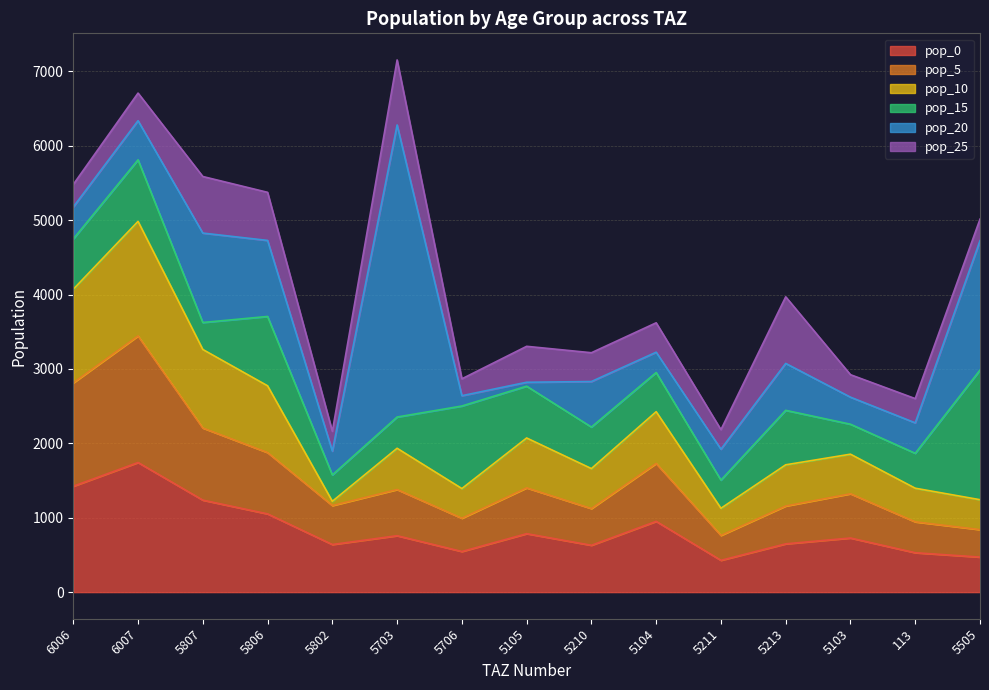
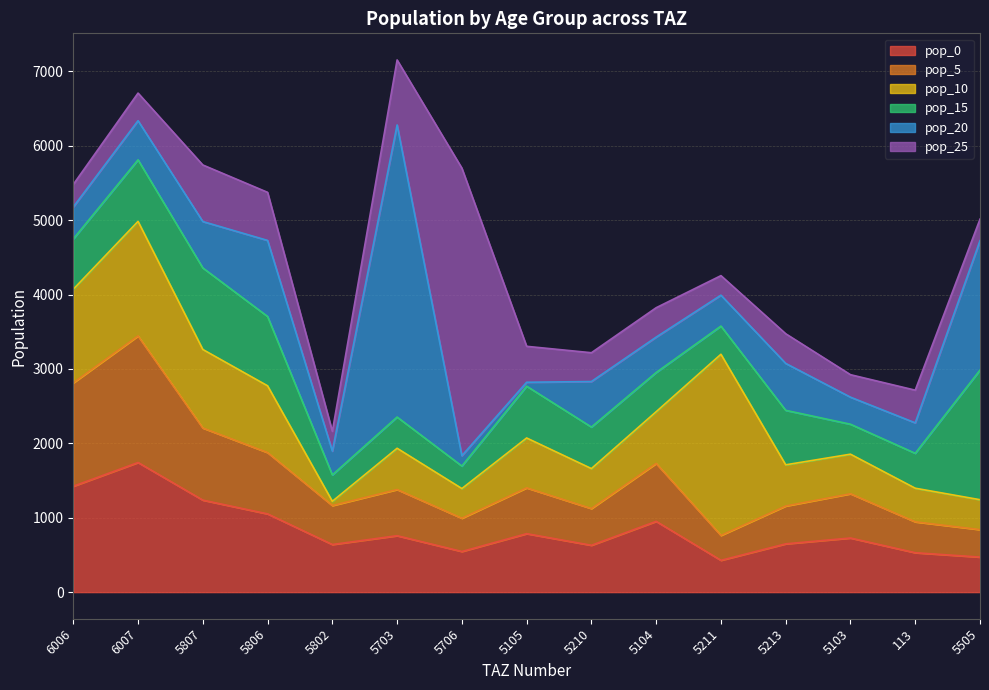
  {
    "pop_10": {
      "6006": 1300,
      "6007": 1500,
      "5807": 1100,
      "5806": 900,
      "5802": 100,
      "5703": 600,
      "5706": 400,
      "5105": 700,
      "5210": 500,
      "5104": 700,
-     "5211": 400,
+     "5211": 2400,
      "5213": 600,
      "5103": 500,
      "113": 500,
      "5505": 400
    },
    "pop_15": {
      "6006": 700,
      "6007": 800,
-     "5807": 400,
+     "5807": 1100,
      "5806": 900,
      "5802": 400,
      "5703": 400,
-     "5706": 1100,
+     "5706": 300,
      "5105": 700,
      "5210": 600,
      "5104": 500,
      "5211": 400,
      "5213": 700,
      "5103": 400,
      "113": 500,
      "5505": 1700
    },
    "pop_20": {
      "6006": 400,
      "6007": 500,
-     "5807": 1200,
+     "5807": 600,
      "5806": 1000,
      "5802": 300,
      "5703": 3900,
      "5706": 100,
      "5105": 100,
      "5210": 600,
-     "5104": 300,
+     "5104": 500,
      "5211": 400,
      "5213": 600,
      "5103": 400,
      "113": 400,
      "5505": 1700
    },
    "pop_25": {
      "6006": 300,
      "6007": 400,
      "5807": 800,
      "5806": 600,
      "5802": 300,
      "5703": 900,
-     "5706": 200,
+     "5706": 3900,
      "5105": 500,
      "5210": 400,
      "5104": 400,
      "5211": 300,
-     "5213": 900,
+     "5213": 400,
      "5103": 300,
-     "113": 300,
+     "113": 400,
      "5505": 300
    }
  }
